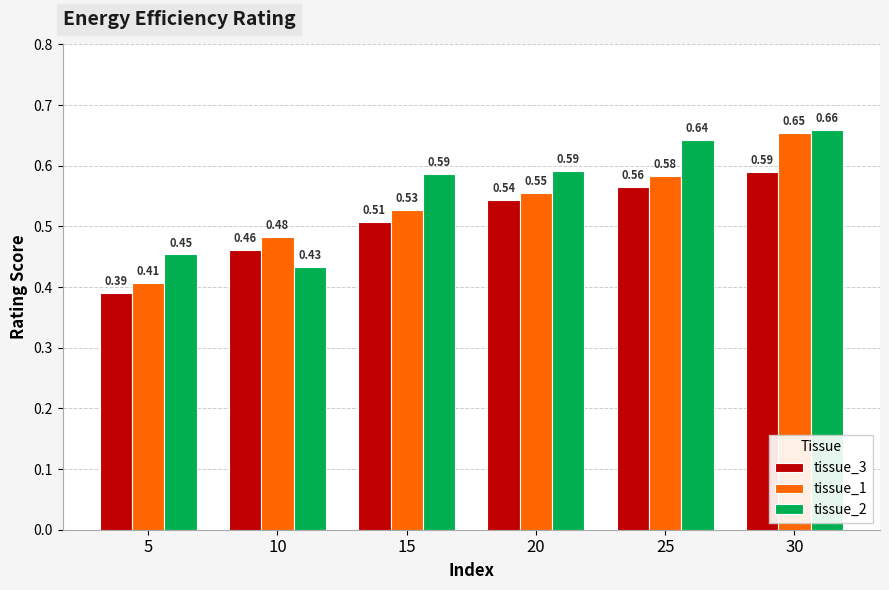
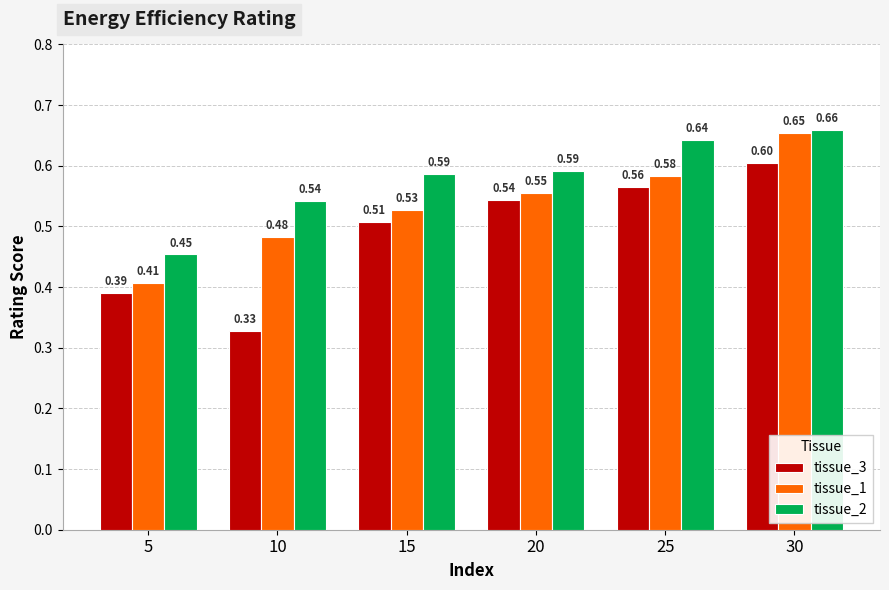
  {
    "tissue_3": {
      "5": 0.39,
-     "10": 0.46,
+     "10": 0.33,
      "15": 0.51,
      "20": 0.54,
      "25": 0.56,
-     "30": 0.59
+     "30": 0.60
    },
    "tissue_1": {
      "5": 0.41,
      "10": 0.48,
      "15": 0.53,
      "20": 0.55,
      "25": 0.58,
      "30": 0.65
    },
    "tissue_2": {
      "5": 0.45,
-     "10": 0.43,
+     "10": 0.54,
      "15": 0.59,
      "20": 0.59,
      "25": 0.64,
      "30": 0.66
    }
  }
